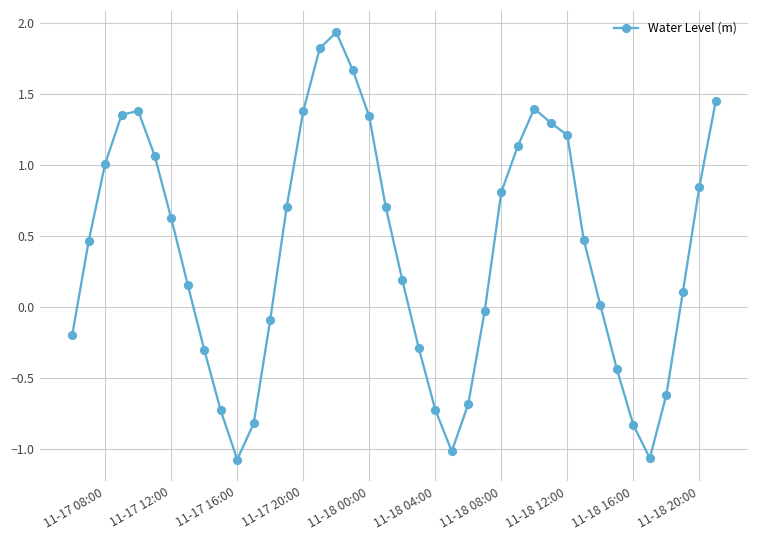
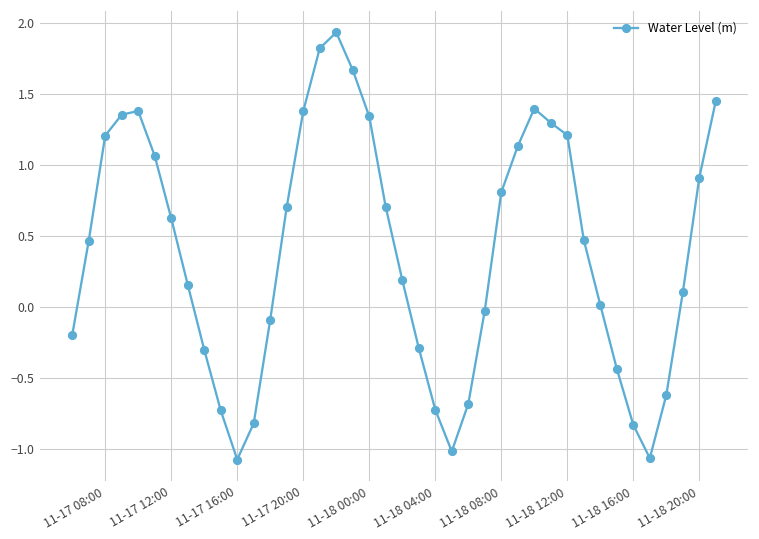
  {
-   "11-17 08:00": 1.01,
+   "11-17 08:00": 1.20,
    "11-17 12:00": 0.62,
    "11-17 16:00": -1.07,
    "11-17 20:00": 1.38,
    "11-18 00:00": 1.34,
    "11-18 04:00": -0.72,
    "11-18 08:00": 0.81,
    "11-18 12:00": 1.21,
    "11-18 16:00": -0.83,
-   "11-18 20:00": 0.84
+   "11-18 20:00": 0.91
  }
